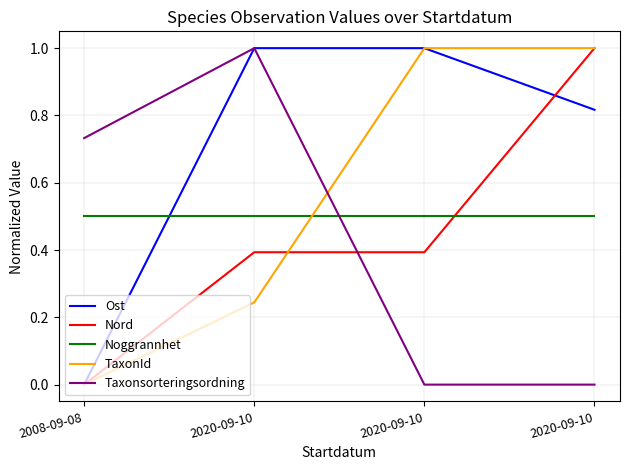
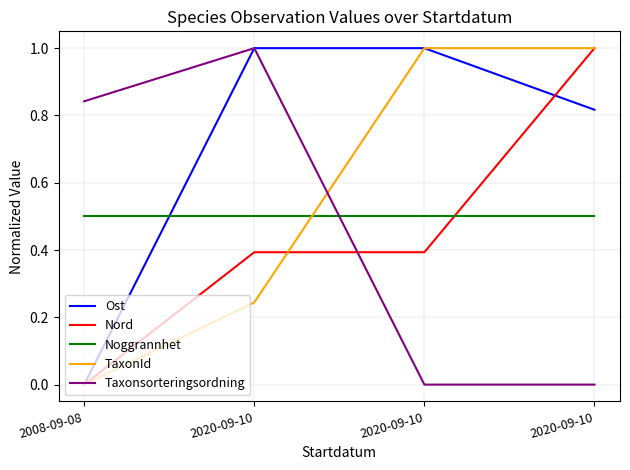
  {
    "Noggrannhet": {
      "2008-09-08": 0.50
    },
    "Taxonsorteringsordning": {
-     "2008-09-08": 0.73
+     "2008-09-08": 0.84
    }
  }
